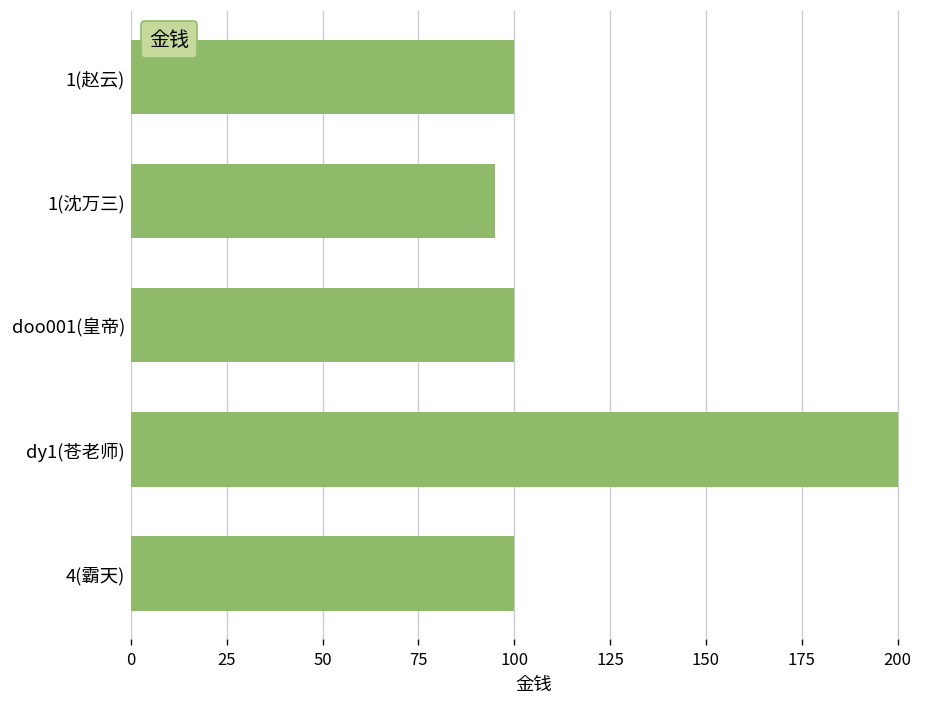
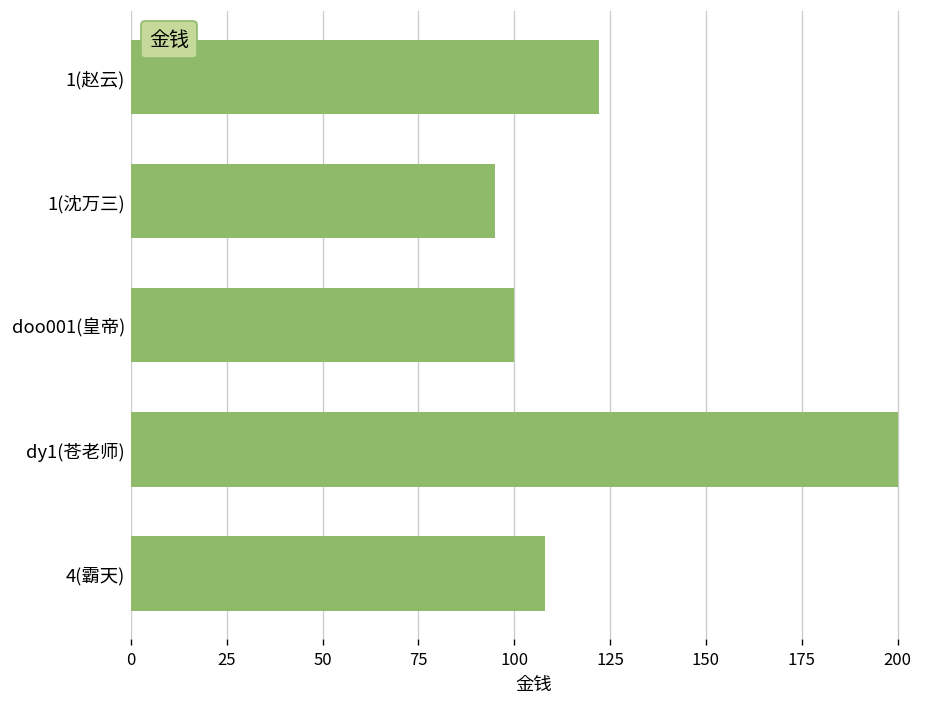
  {
-   "1(赵云)": 100,
+   "1(赵云)": 122,
    "1(沈万三)": 95,
    "doo001(皇帝)": 100,
    "dy1(苍老师)": 200,
-   "4(霸天)": 100
+   "4(霸天)": 108
  }
